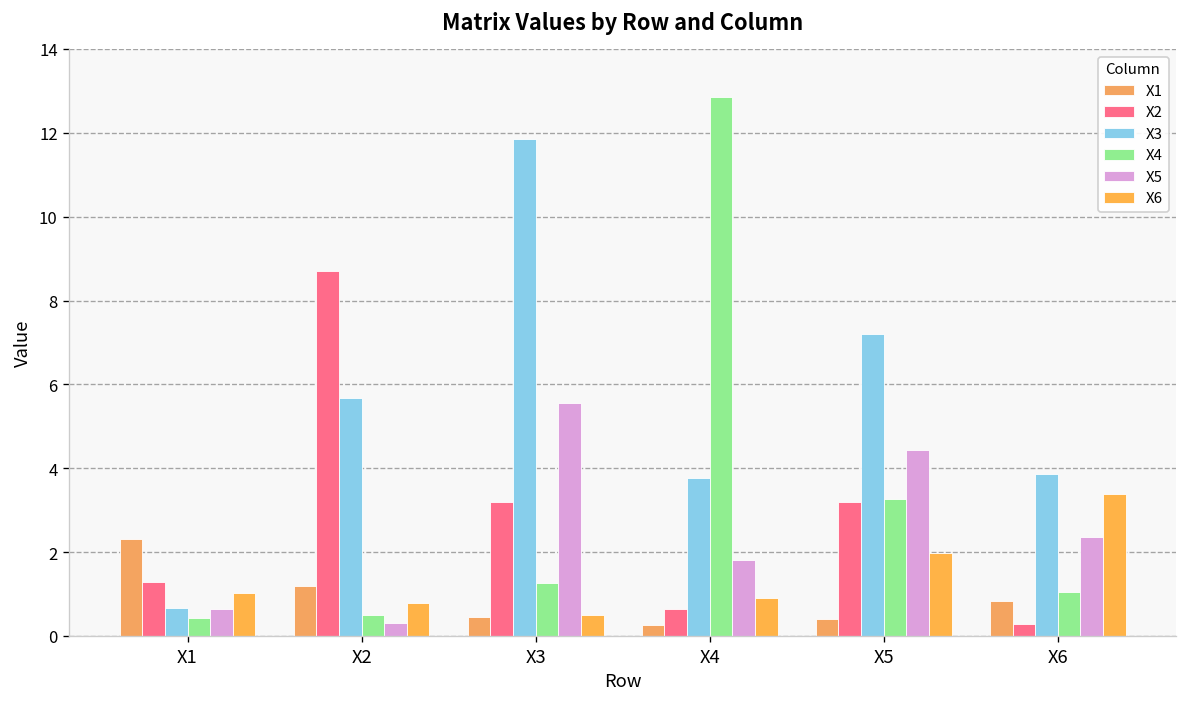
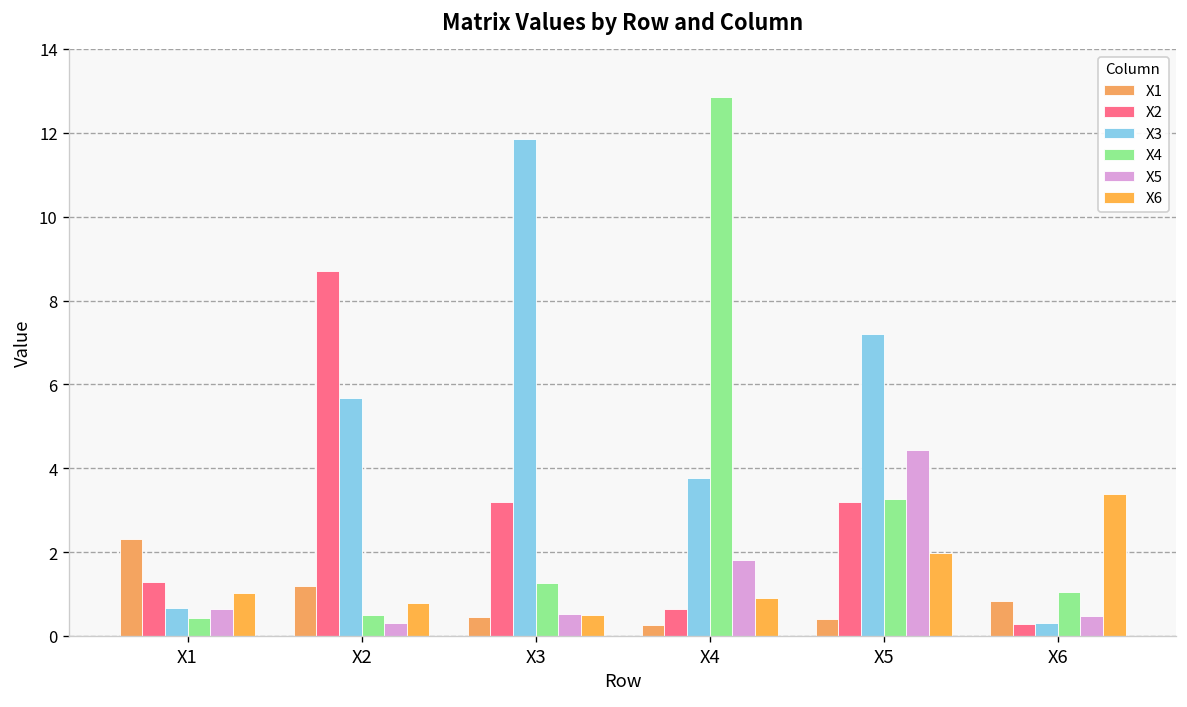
  {
    "X2": {
      "X1": 1.3,
      "X2": 8.7,
      "X3": 3.2,
      "X4": 0.6,
      "X5": 3.2,
      "X6": 0.3
    },
    "X3": {
      "X1": 0.7,
      "X2": 5.7,
      "X3": 11.8,
      "X4": 3.8,
      "X5": 7.2,
-     "X6": 3.9
+     "X6": 0.3
    },
    "X4": {
      "X1": 0.4,
      "X2": 0.5,
      "X3": 1.3,
      "X4": 12.9,
      "X5": 3.3,
      "X6": 1.0
    },
    "X5": {
      "X1": 0.6,
      "X2": 0.3,
-     "X3": 5.6,
+     "X3": 0.5,
      "X4": 1.8,
      "X5": 4.4,
-     "X6": 2.4
+     "X6": 0.5
    }
  }
